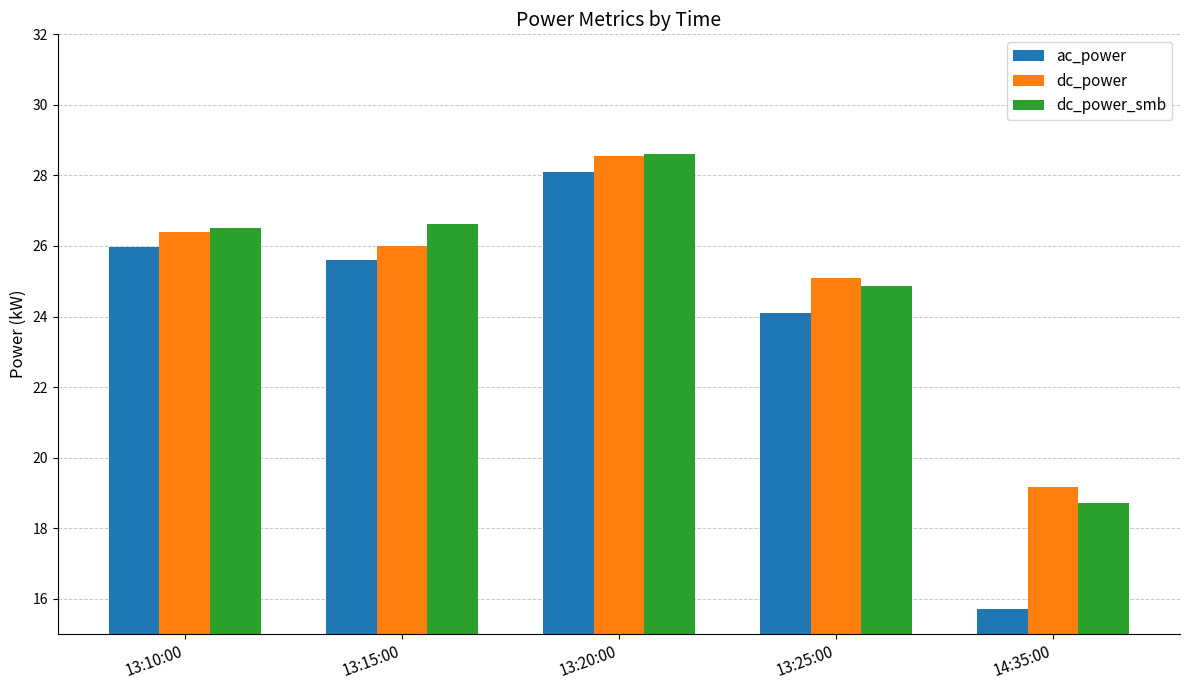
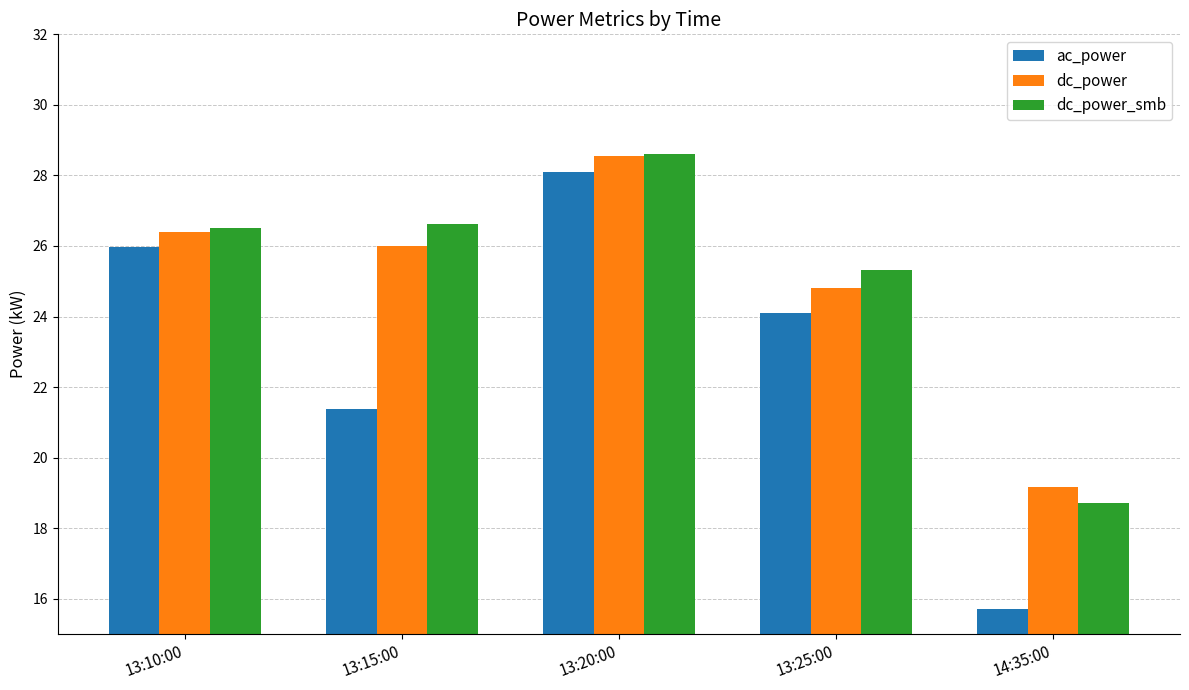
  {
    "ac_power": {
      "13:10:00": 26.0,
-     "13:15:00": 25.6,
+     "13:15:00": 21.4,
      "13:20:00": 28.1,
      "13:25:00": 24.1,
      "14:35:00": 15.7
    },
    "dc_power": {
      "13:10:00": 26.4,
      "13:15:00": 26.0,
      "13:20:00": 28.5,
-     "13:25:00": 25.1,
+     "13:25:00": 24.8,
      "14:35:00": 19.2
    },
    "dc_power_smb": {
      "13:10:00": 26.5,
      "13:15:00": 26.6,
      "13:20:00": 28.6,
-     "13:25:00": 24.9,
+     "13:25:00": 25.3,
      "14:35:00": 18.7
    }
  }
